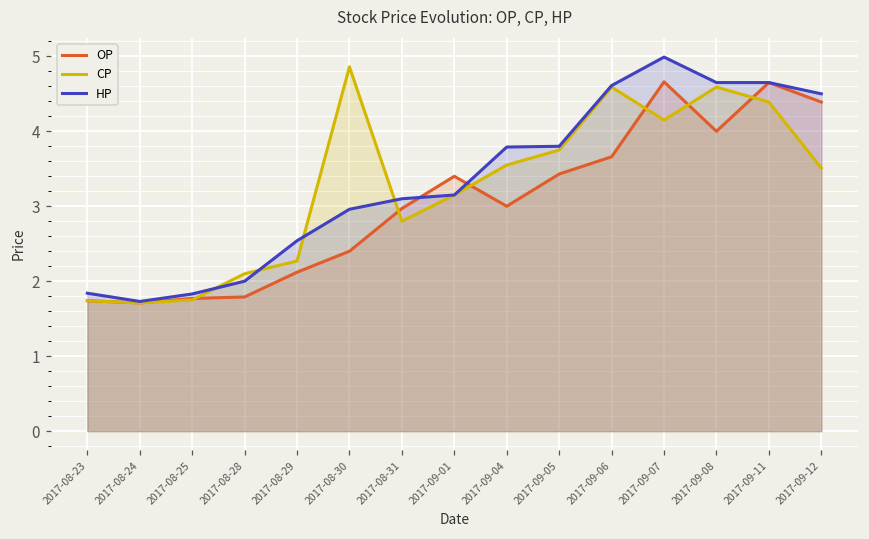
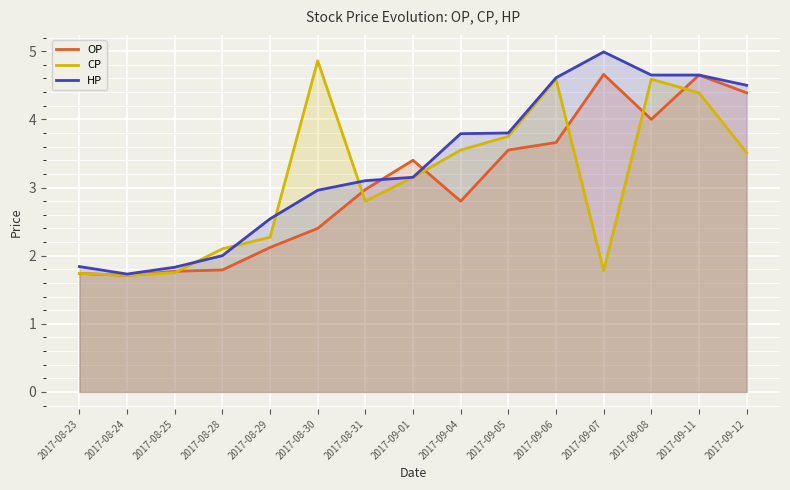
  {
    "OP": {
      "2017-08-28": 1.8,
      "2017-08-29": 2.1,
      "2017-08-30": 2.4,
      "2017-08-31": 3.0,
      "2017-09-01": 3.4,
-     "2017-09-04": 3.0,
-     "2017-09-05": 3.4,
+     "2017-09-04": 2.8,
+     "2017-09-05": 3.6,
      "2017-09-06": 3.7,
      "2017-09-07": 4.7,
      "2017-09-08": 4.0,
      "2017-09-12": 4.4
    },
    "CP": {
      "2017-08-28": 2.1,
      "2017-08-29": 2.3,
      "2017-08-30": 4.9,
      "2017-08-31": 2.8,
      "2017-09-04": 3.6,
      "2017-09-05": 3.8,
-     "2017-09-07": 4.2,
+     "2017-09-07": 1.8,
      "2017-09-08": 4.6,
      "2017-09-11": 4.4,
      "2017-09-12": 3.5
    },
    "HP": {
      "2017-08-23": 1.8,
      "2017-08-25": 1.8,
      "2017-08-28": 2.0,
      "2017-08-29": 2.5,
      "2017-08-30": 3.0,
      "2017-08-31": 3.1,
      "2017-09-04": 3.8,
      "2017-09-05": 3.8,
      "2017-09-07": 5.0,
      "2017-09-08": 4.7,
      "2017-09-12": 4.5
    }
  }
